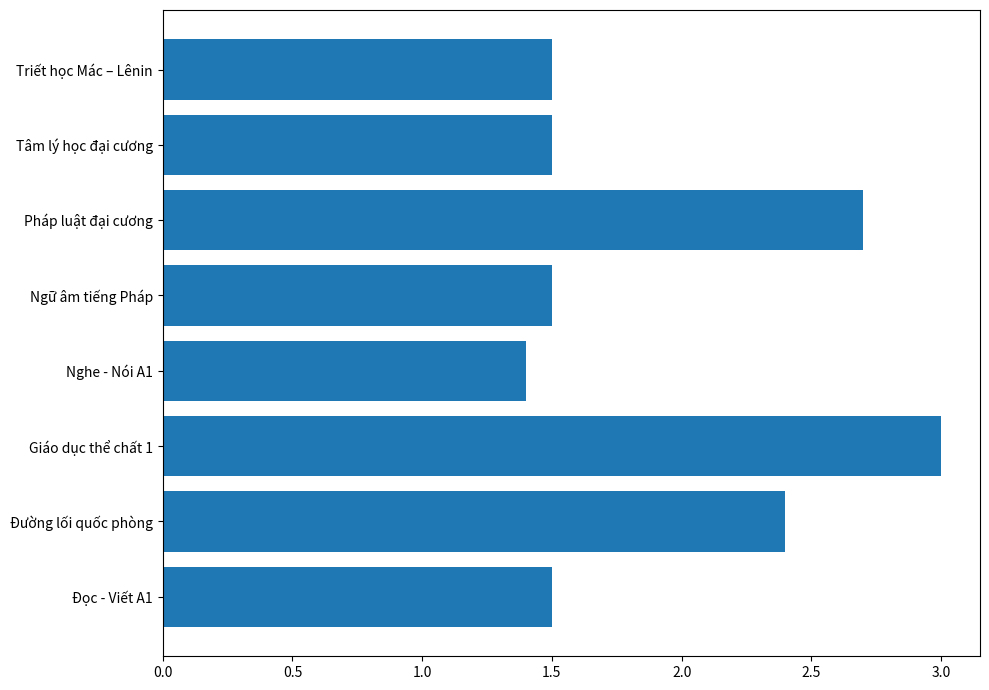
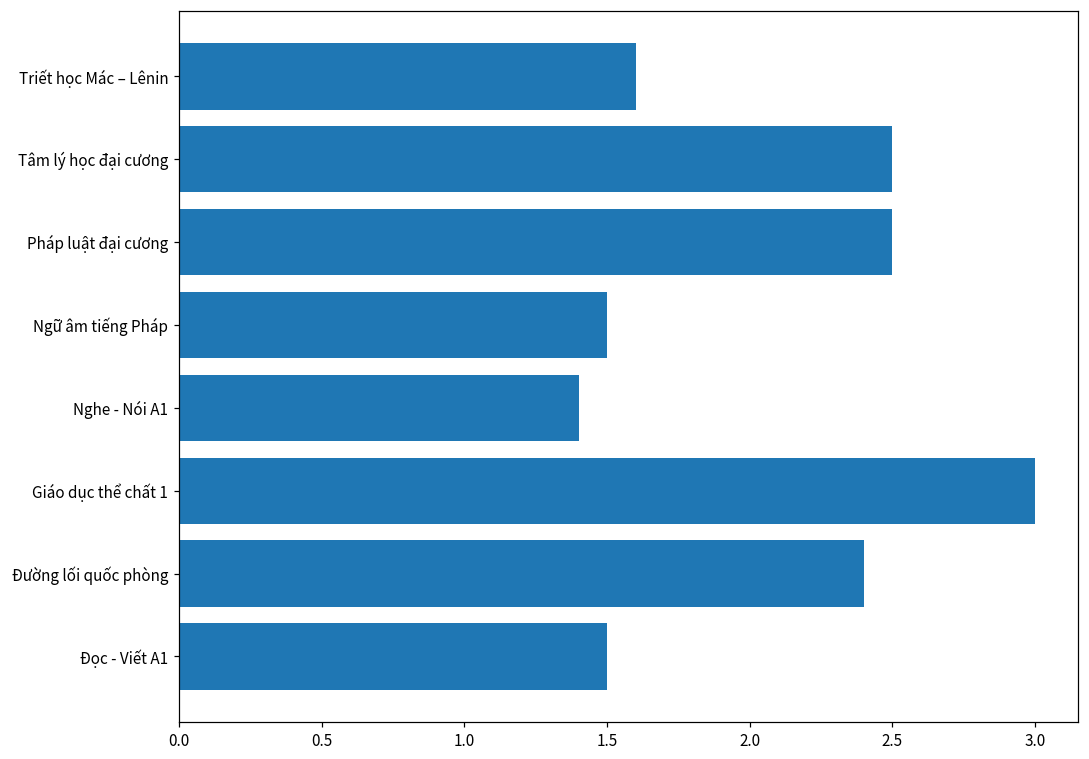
  {
-   "Triết học Mác – Lênin": 1.5,
-   "Tâm lý học đại cương": 1.5,
-   "Pháp luật đại cương": 2.7,
+   "Triết học Mác – Lênin": 1.6,
+   "Tâm lý học đại cương": 2.5,
+   "Pháp luật đại cương": 2.5,
    "Ngữ âm tiếng Pháp": 1.5,
    "Nghe - Nói A1": 1.4,
    "Giáo dục thể chất 1": 3.0,
    "Đường lối quốc phòng": 2.4,
    "Đọc - Viết A1": 1.5
  }
